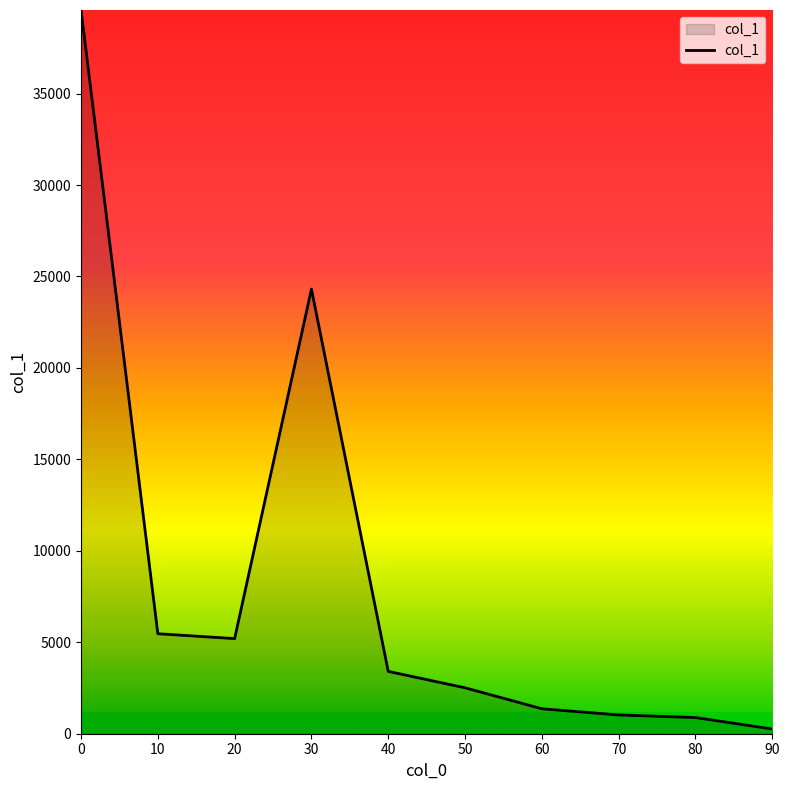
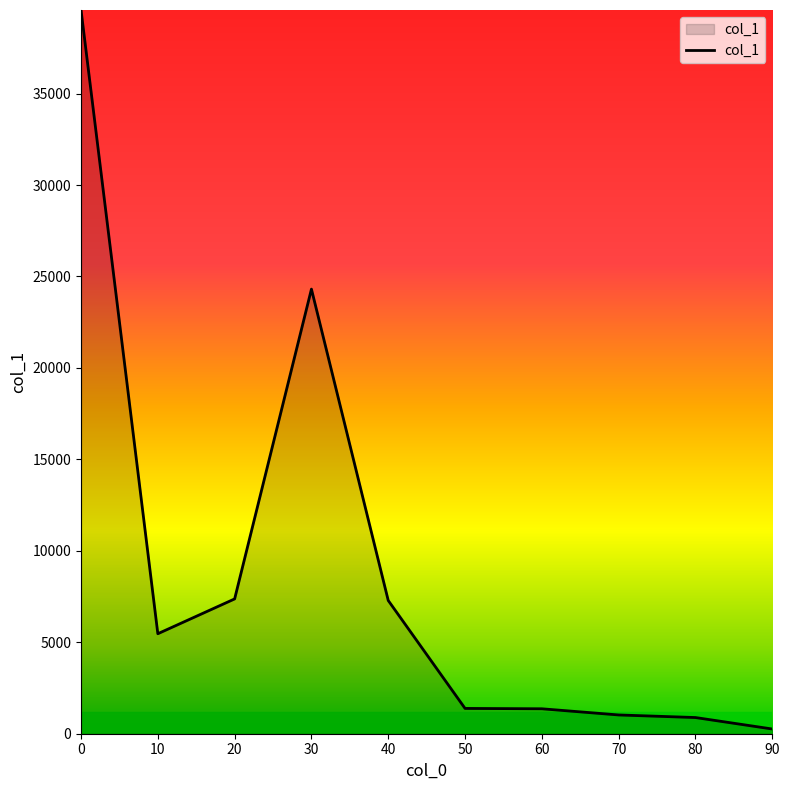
  {
    "0": 39600,
    "10": 5500,
-   "20": 5200,
+   "20": 7400,
    "30": 24300,
-   "40": 3400,
-   "50": 2500,
+   "40": 7300,
+   "50": 1400,
    "60": 1400
  }
